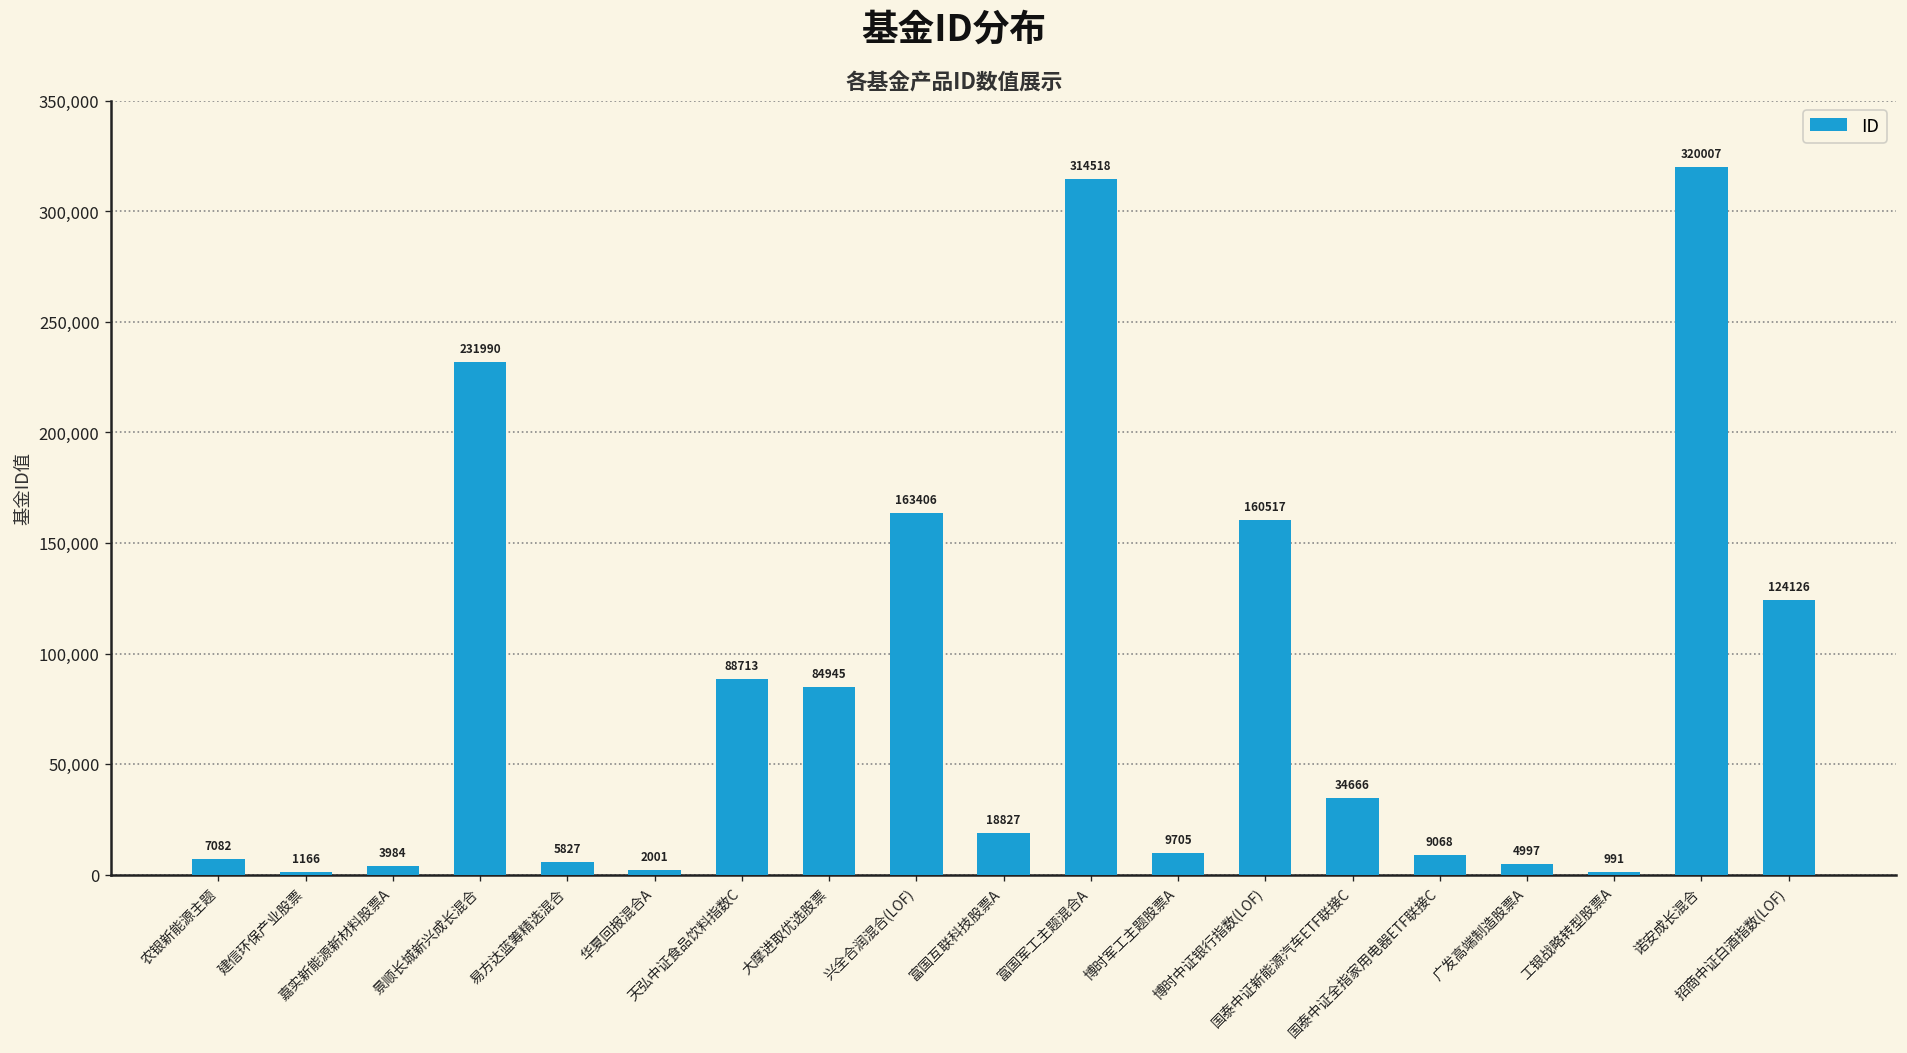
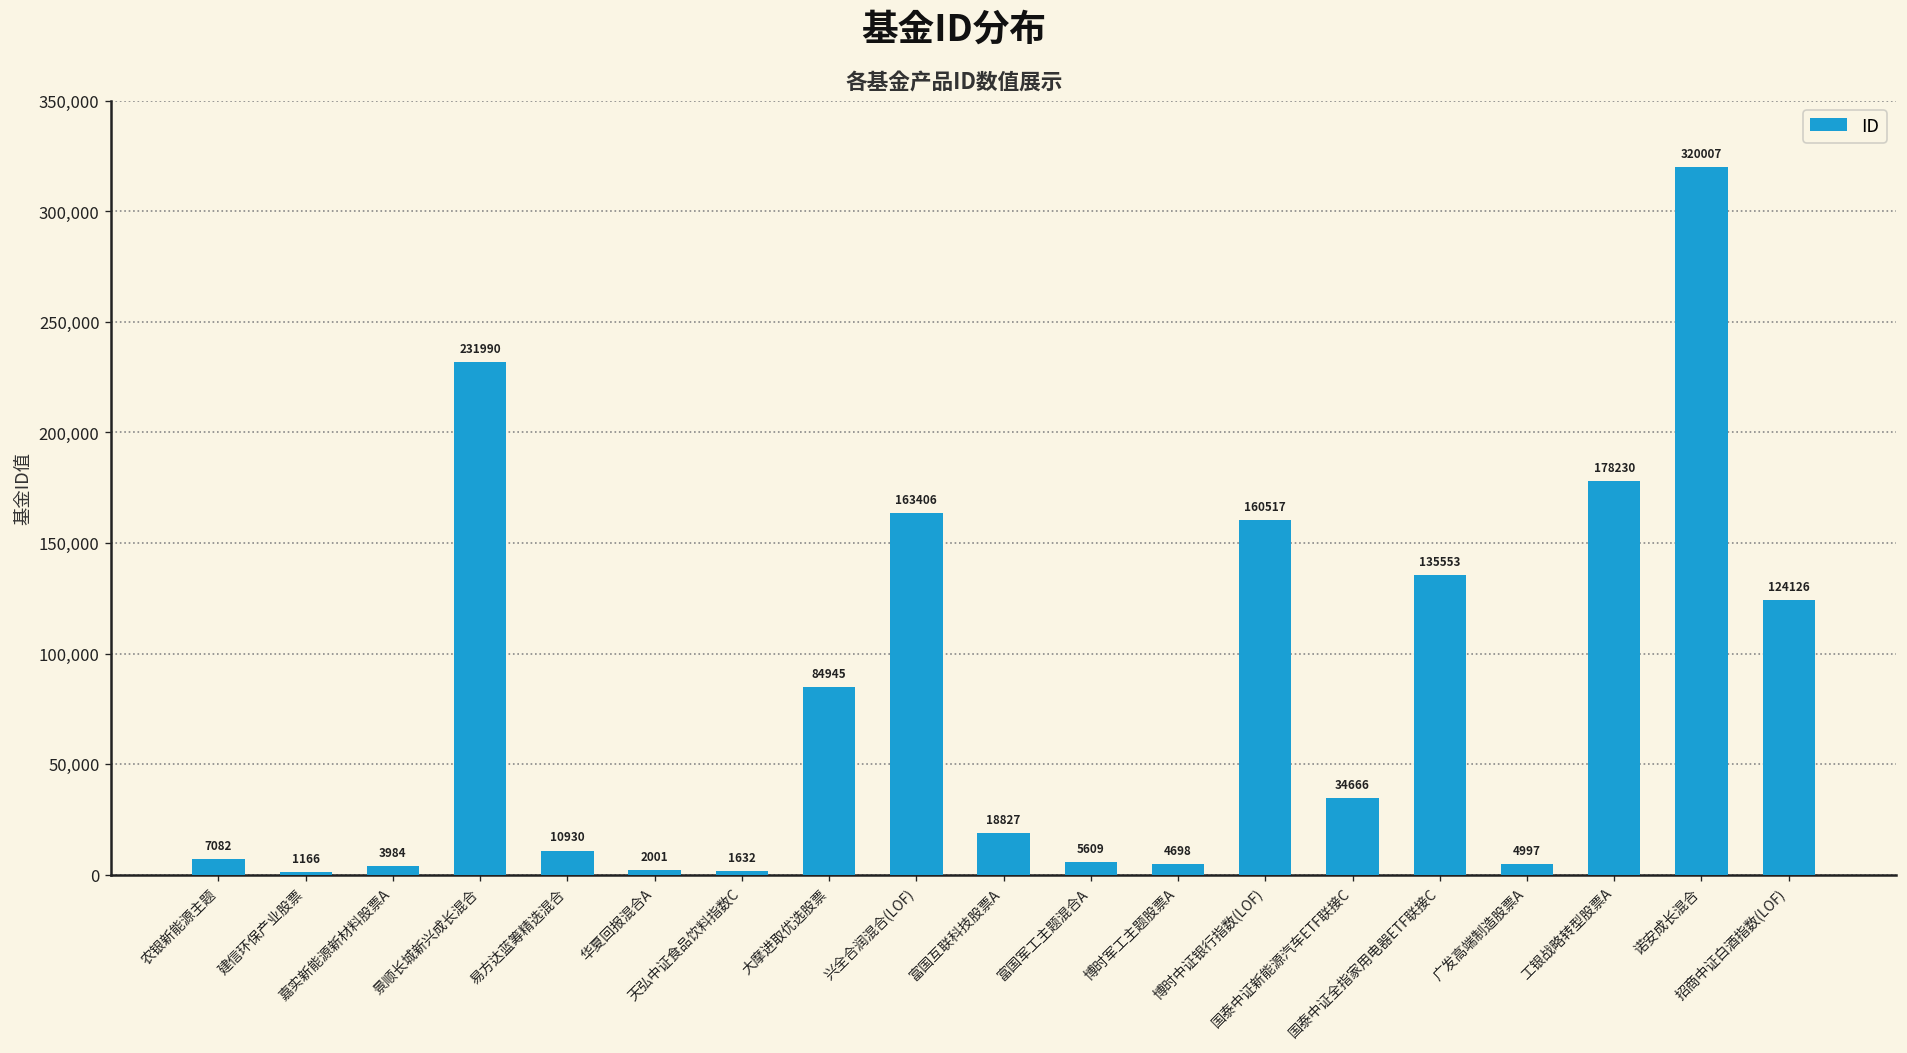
  {
    "农银新能源主题": 7082,
    "建信环保产业股票": 1166,
    "嘉实新能源新材料股票A": 3984,
    "景顺长城新兴成长混合": 231990,
-   "易方达蓝筹精选混合": 5827,
+   "易方达蓝筹精选混合": 10930,
    "华夏回报混合A": 2001,
-   "天弘中证食品饮料指数C": 88713,
+   "天弘中证食品饮料指数C": 1632,
    "大摩进取优选股票": 84945,
    "兴全合润混合(LOF)": 163406,
    "富国互联科技股票A": 18827,
-   "富国军工主题混合A": 314518,
-   "博时军工主题股票A": 9705,
+   "富国军工主题混合A": 5609,
+   "博时军工主题股票A": 4698,
    "博时中证银行指数(LOF)": 160517,
    "国泰中证新能源汽车ETF联接C": 34666,
-   "国泰中证全指家用电器ETF联接C": 9068,
+   "国泰中证全指家用电器ETF联接C": 135553,
    "广发高端制造股票A": 4997,
-   "工银战略转型股票A": 991,
+   "工银战略转型股票A": 178230,
    "诺安成长混合": 320007,
    "招商中证白酒指数(LOF)": 124126
  }
